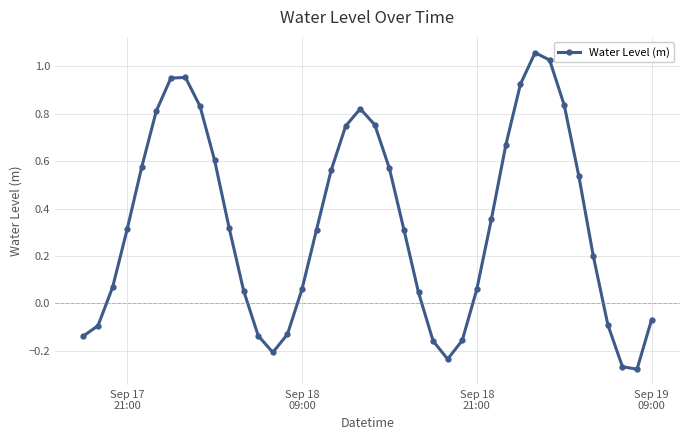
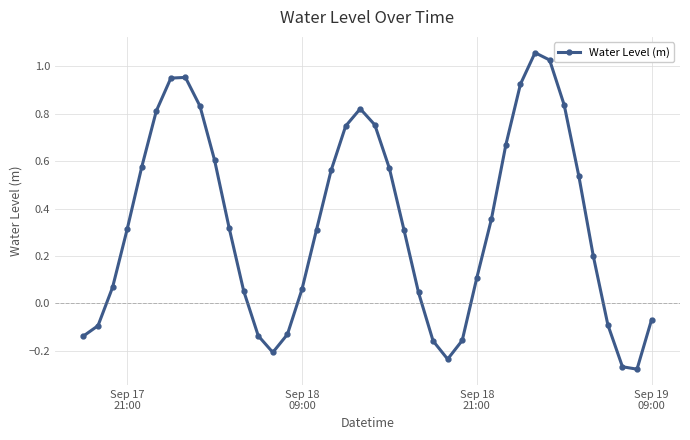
  {
    "Sep 17 21:00": 0.31,
    "Sep 18 09:00": 0.06,
-   "Sep 18 21:00": 0.06,
+   "Sep 18 21:00": 0.11,
    "Sep 19 09:00": -0.07
  }
